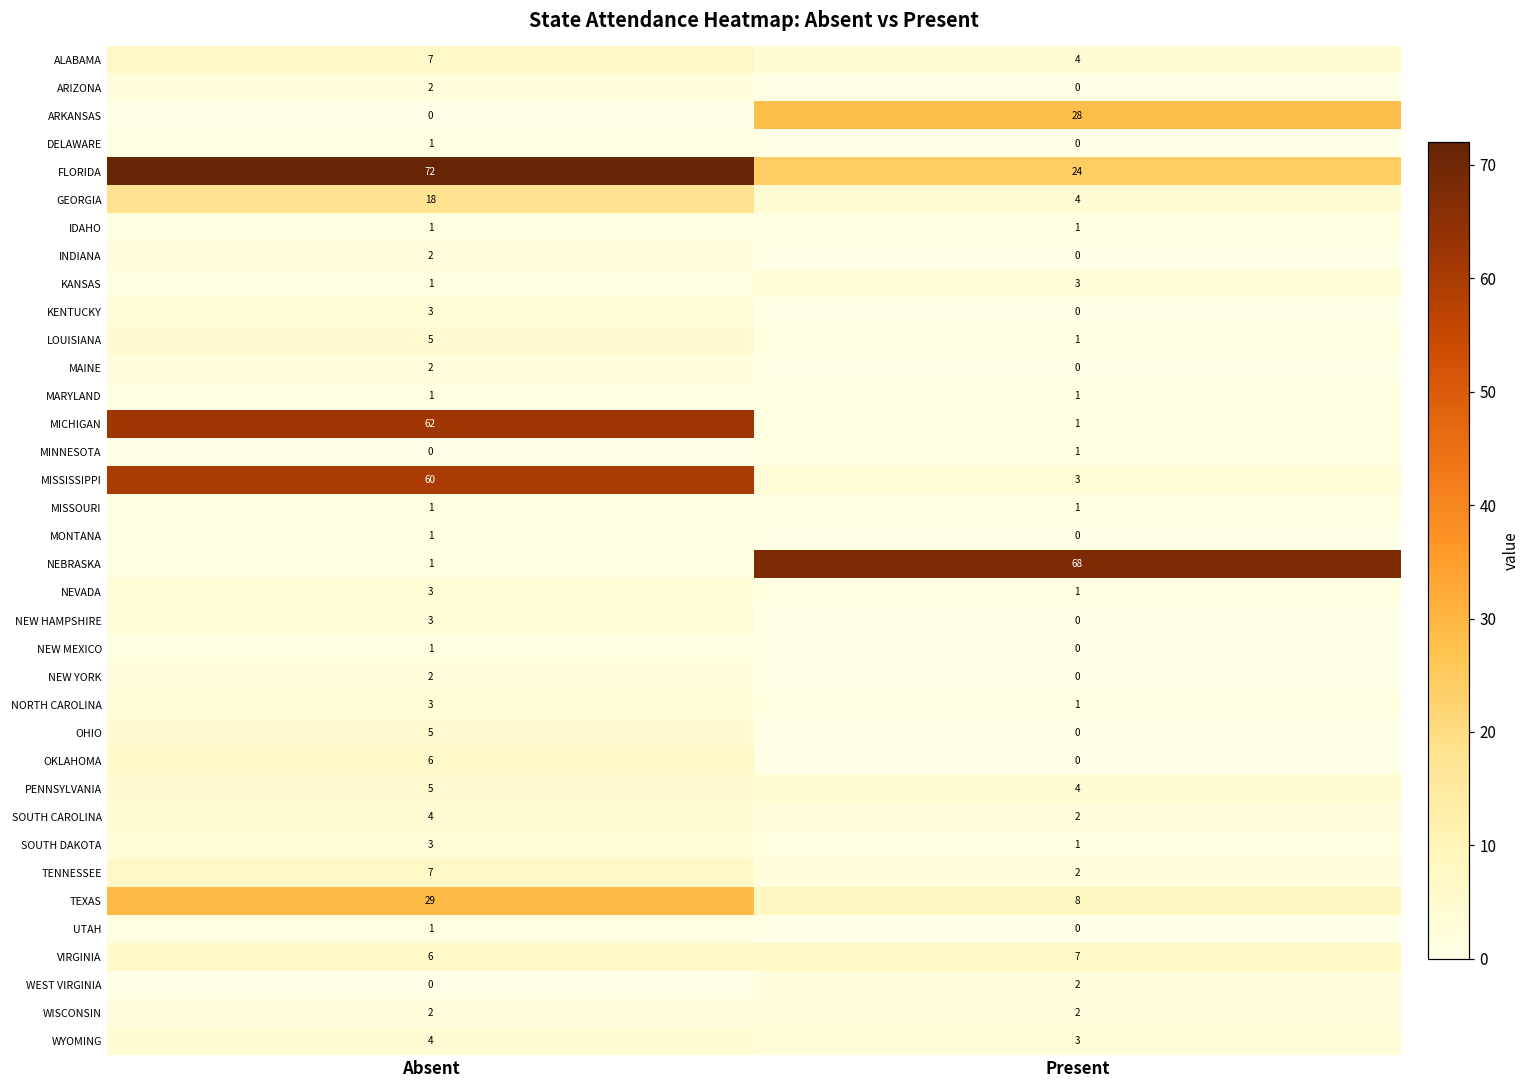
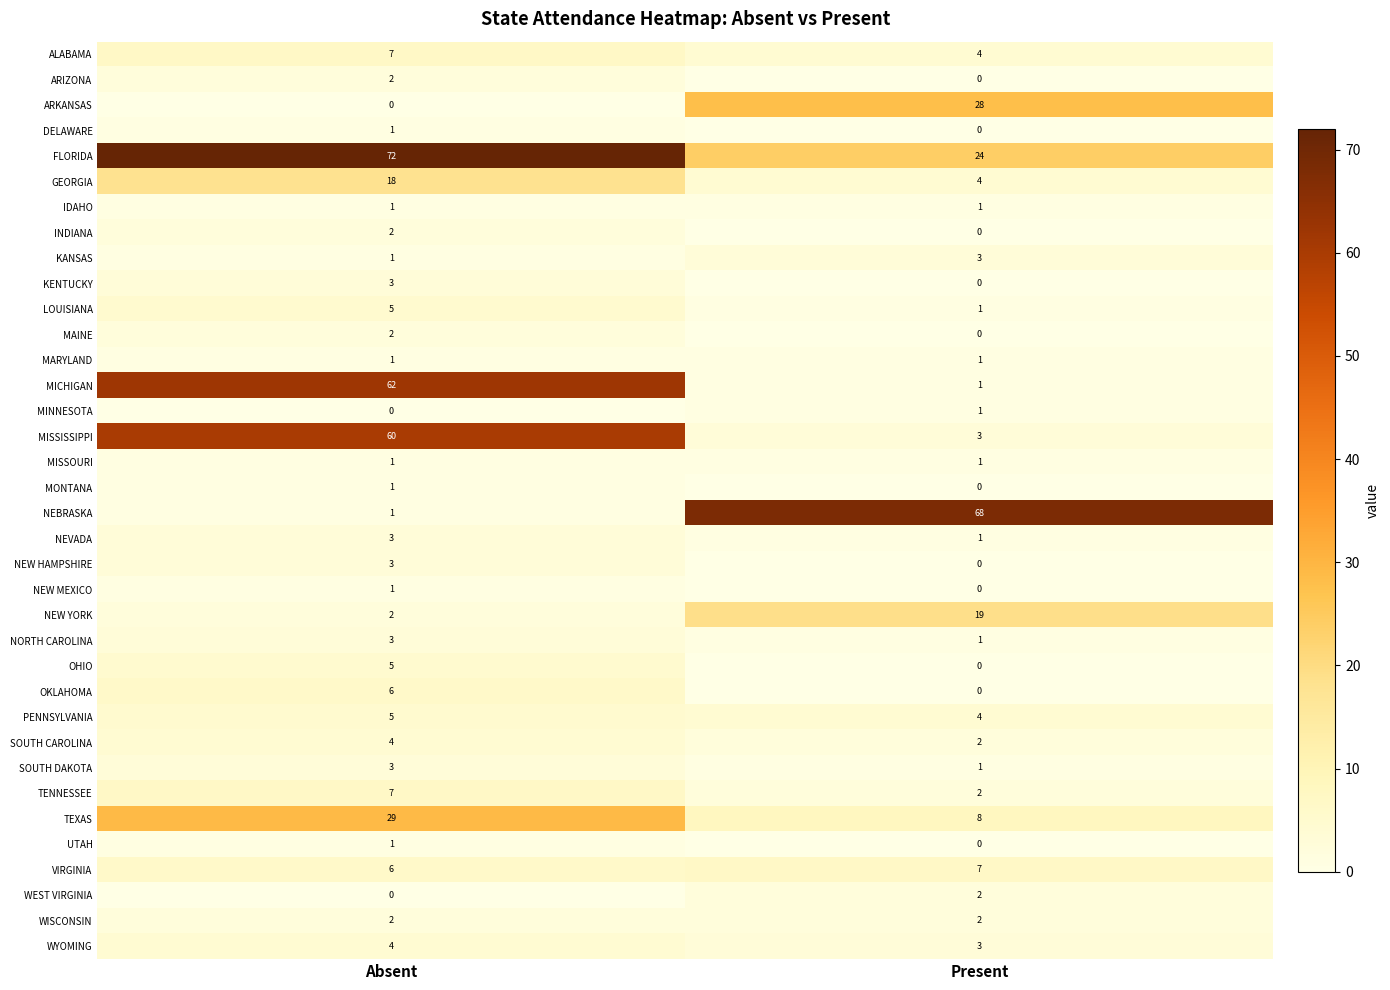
  {
    "ALABAMA": {
      "Absent": 7,
      "Present": 4
    },
    "ARIZONA": {
      "Absent": 2,
      "Present": 0
    },
    "ARKANSAS": {
      "Absent": 0,
      "Present": 28
    },
    "DELAWARE": {
      "Absent": 1,
      "Present": 0
    },
    "FLORIDA": {
      "Absent": 72,
      "Present": 24
    },
    "GEORGIA": {
      "Absent": 18,
      "Present": 4
    },
    "IDAHO": {
      "Absent": 1,
      "Present": 1
    },
    "INDIANA": {
      "Absent": 2,
      "Present": 0
    },
    "KANSAS": {
      "Absent": 1,
      "Present": 3
    },
    "KENTUCKY": {
      "Absent": 3,
      "Present": 0
    },
    "LOUISIANA": {
      "Absent": 5,
      "Present": 1
    },
    "MAINE": {
      "Absent": 2,
      "Present": 0
    },
    "MARYLAND": {
      "Absent": 1,
      "Present": 1
    },
    "MICHIGAN": {
      "Absent": 62,
      "Present": 1
    },
    "MINNESOTA": {
      "Absent": 0,
      "Present": 1
    },
    "MISSISSIPPI": {
      "Absent": 60,
      "Present": 3
    },
    "MISSOURI": {
      "Absent": 1,
      "Present": 1
    },
    "MONTANA": {
      "Absent": 1,
      "Present": 0
    },
    "NEBRASKA": {
      "Absent": 1,
      "Present": 68
    },
    "NEVADA": {
      "Absent": 3,
      "Present": 1
    },
    "NEW HAMPSHIRE": {
      "Absent": 3,
      "Present": 0
    },
    "NEW MEXICO": {
      "Absent": 1,
      "Present": 0
    },
    "NEW YORK": {
      "Absent": 2,
-     "Present": 0
+     "Present": 19
    },
    "NORTH CAROLINA": {
      "Absent": 3,
      "Present": 1
    },
    "OHIO": {
      "Absent": 5,
      "Present": 0
    },
    "OKLAHOMA": {
      "Absent": 6,
      "Present": 0
    },
    "PENNSYLVANIA": {
      "Absent": 5,
      "Present": 4
    },
    "SOUTH CAROLINA": {
      "Absent": 4,
      "Present": 2
    },
    "SOUTH DAKOTA": {
      "Absent": 3,
      "Present": 1
    },
    "TENNESSEE": {
      "Absent": 7,
      "Present": 2
    },
    "TEXAS": {
      "Absent": 29,
      "Present": 8
    },
    "UTAH": {
      "Absent": 1,
      "Present": 0
    },
    "VIRGINIA": {
      "Absent": 6,
      "Present": 7
    },
    "WEST VIRGINIA": {
      "Absent": 0,
      "Present": 2
    },
    "WISCONSIN": {
      "Absent": 2,
      "Present": 2
    },
    "WYOMING": {
      "Absent": 4,
      "Present": 3
    }
  }
